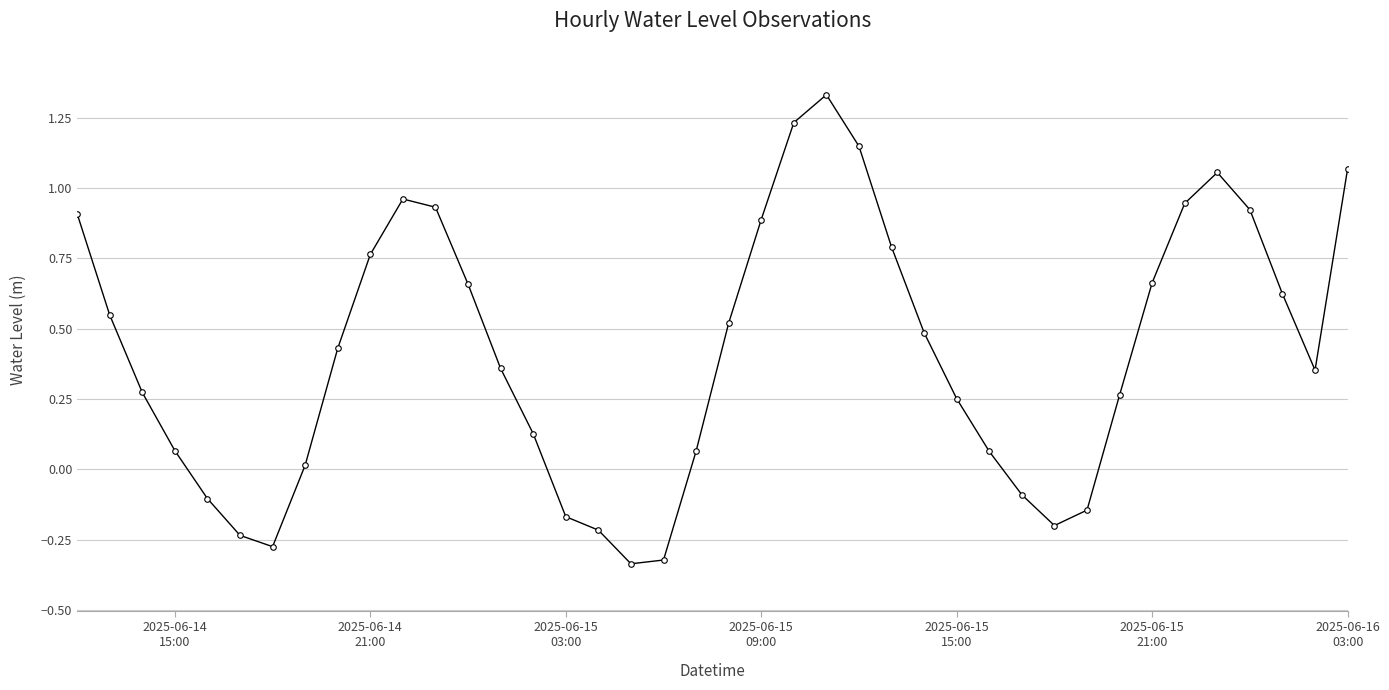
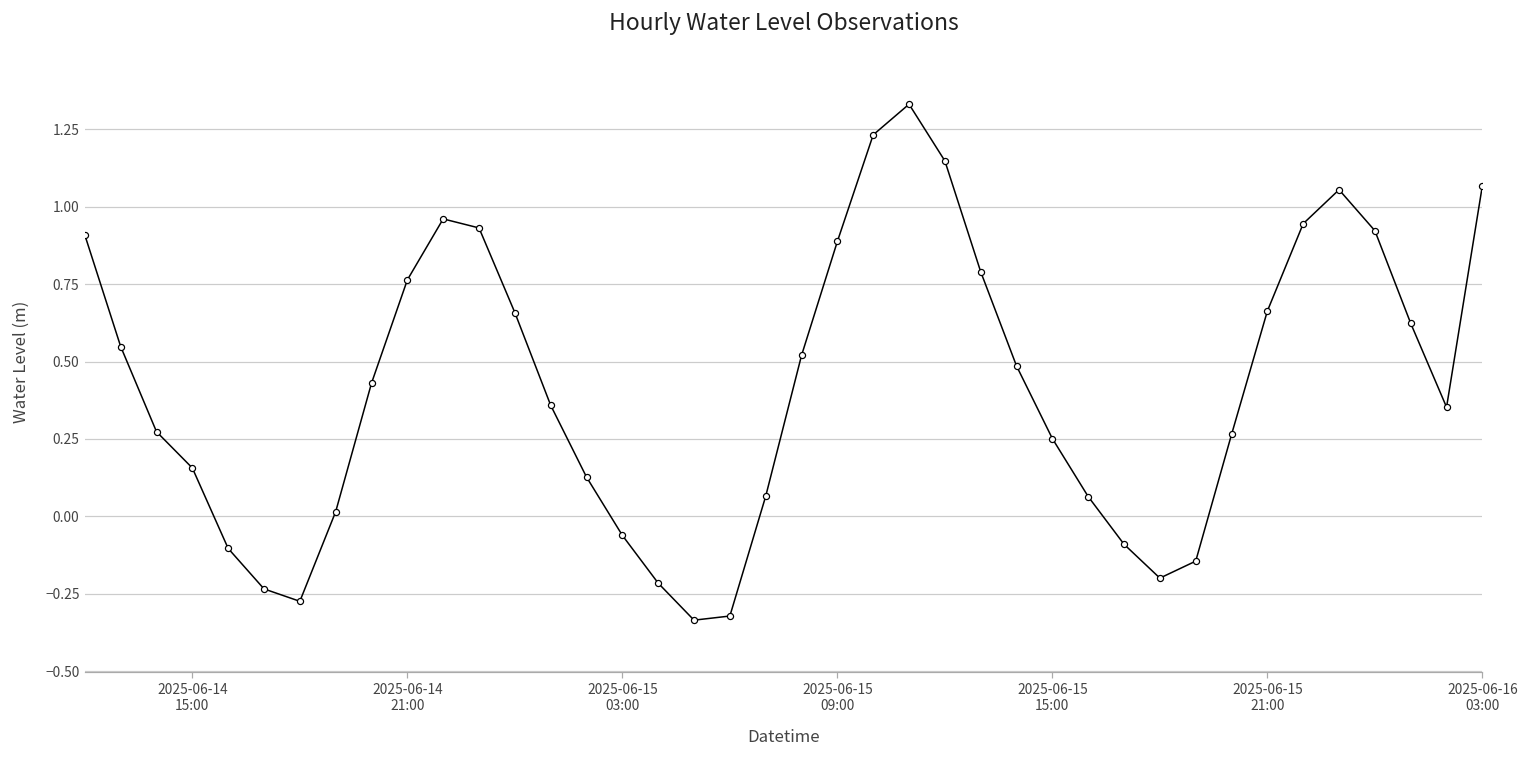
  {
-   "2025-06-14 15:00": 0.07,
+   "2025-06-14 15:00": 0.16,
    "2025-06-14 21:00": 0.76,
-   "2025-06-15 03:00": -0.17,
+   "2025-06-15 03:00": -0.06,
    "2025-06-15 09:00": 0.89,
    "2025-06-15 15:00": 0.25,
    "2025-06-15 21:00": 0.66,
    "2025-06-16 03:00": 1.07
  }
